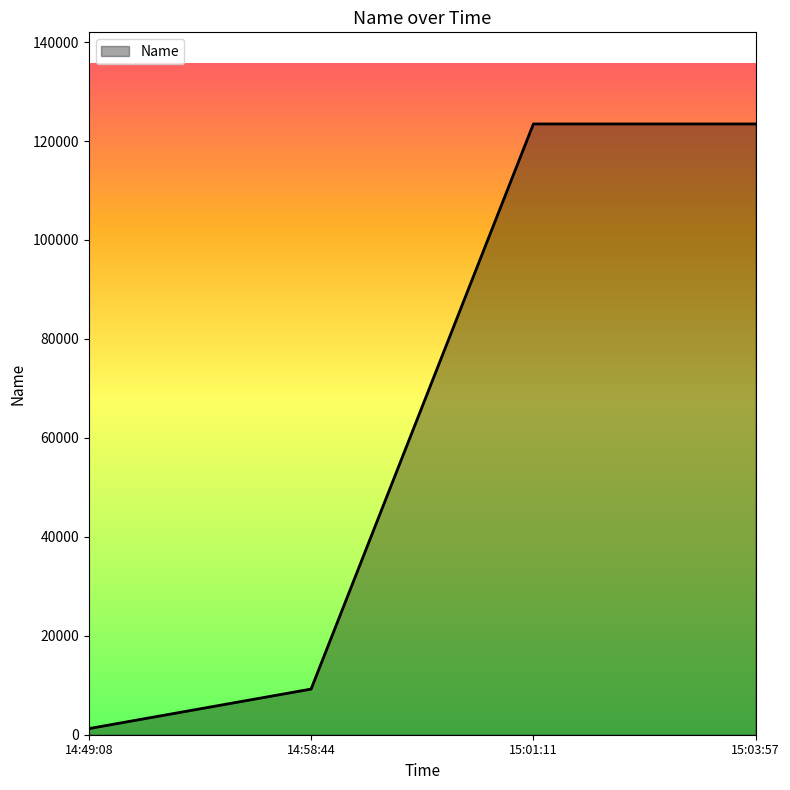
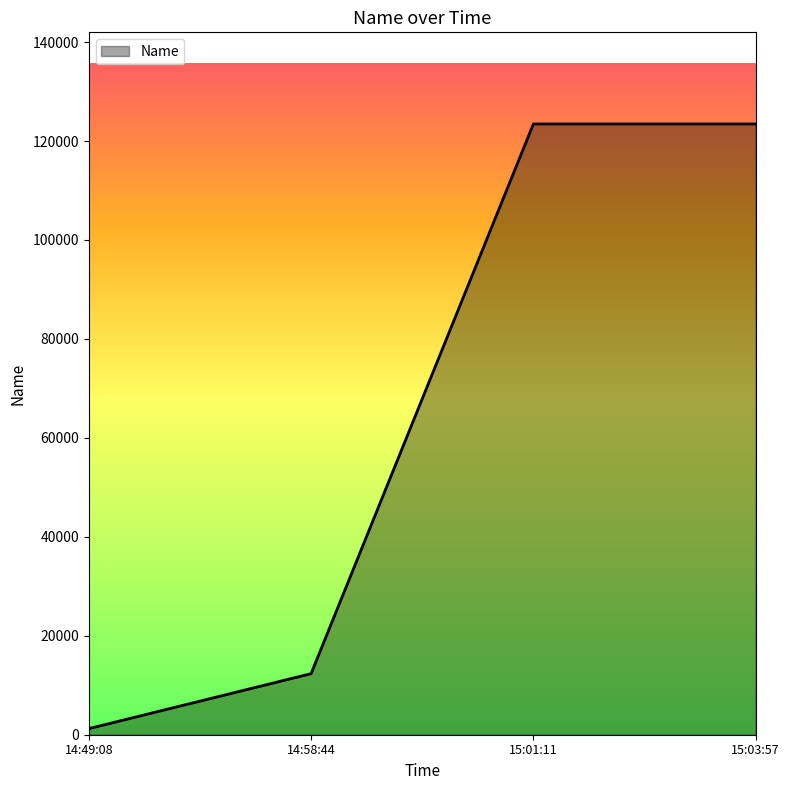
  {
    "14:49:08": 1000,
-   "14:58:44": 9000,
+   "14:58:44": 12000,
    "15:01:11": 123000,
    "15:03:57": 123000
  }
